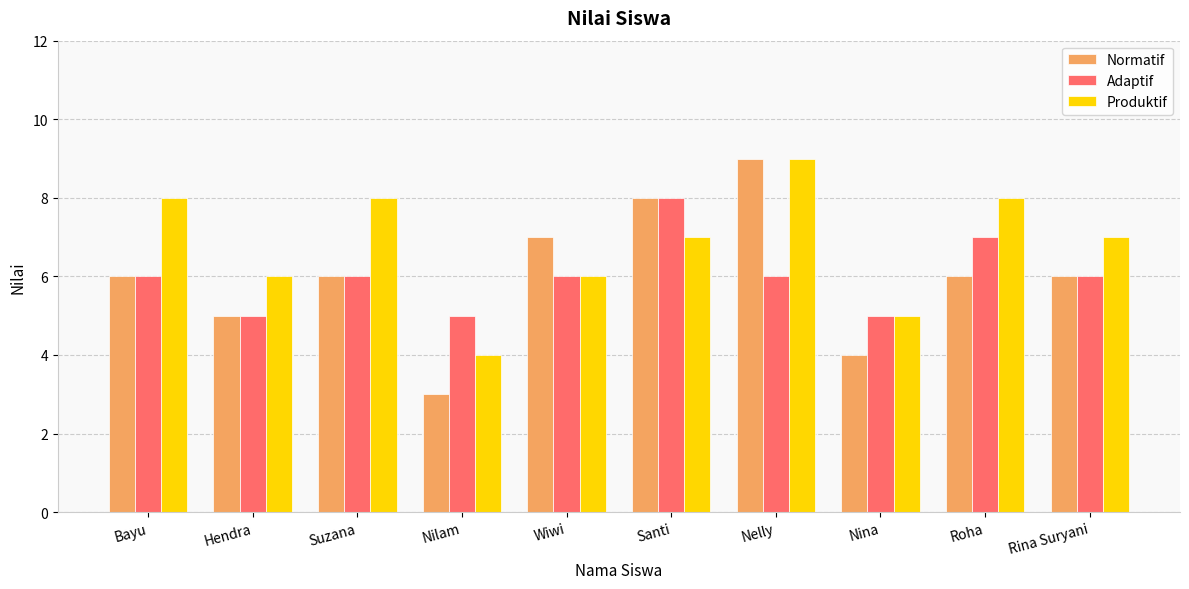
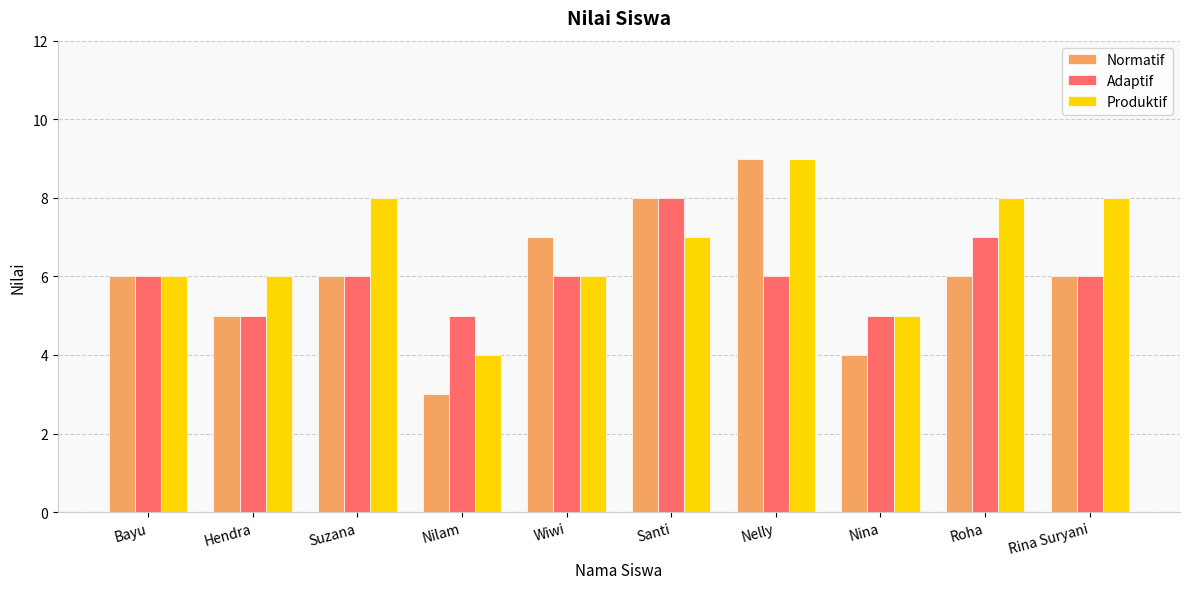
  {
    "Produktif": {
-     "Bayu": 8,
+     "Bayu": 6,
      "Hendra": 6,
      "Suzana": 8,
      "Nilam": 4,
      "Wiwi": 6,
      "Santi": 7,
      "Nelly": 9,
      "Nina": 5,
      "Roha": 8,
-     "Rina Suryani": 7
+     "Rina Suryani": 8
    }
  }
